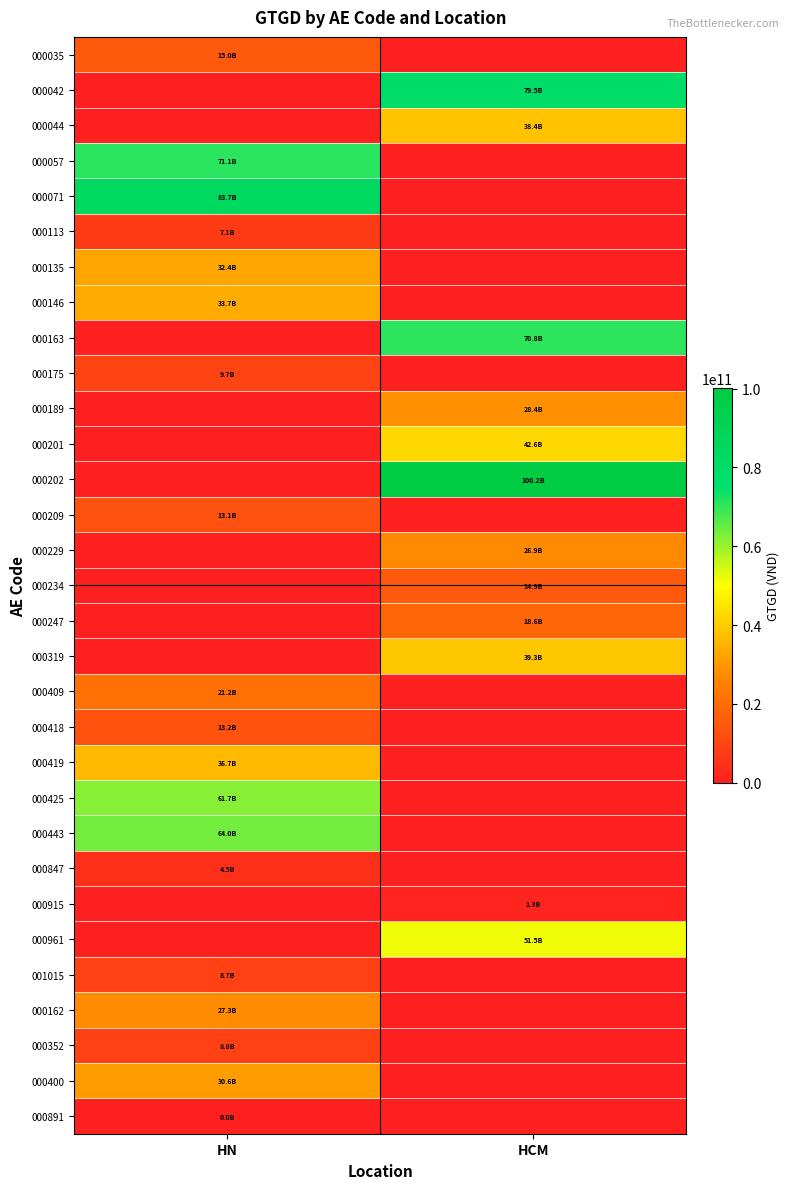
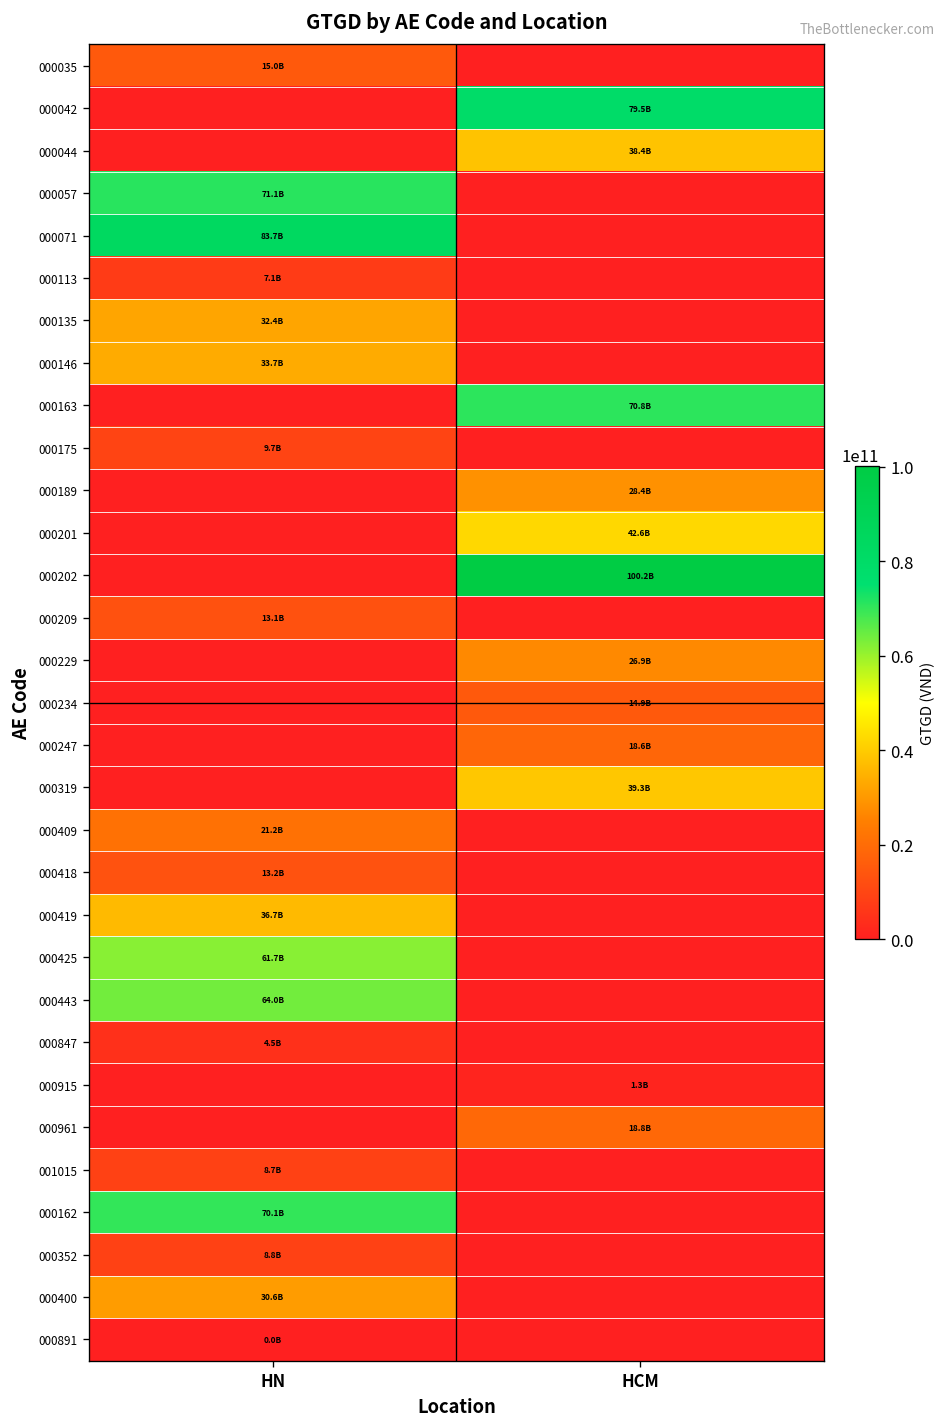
  {
    "000035": {
      "HN": "15.0B"
    },
    "000042": {
      "HCM": "79.5B"
    },
    "000044": {
      "HCM": "38.4B"
    },
    "000057": {
      "HN": "71.1B"
    },
    "000071": {
      "HN": "83.7B"
    },
    "000113": {
      "HN": "7.1B"
    },
    "000135": {
      "HN": "32.4B"
    },
    "000146": {
      "HN": "33.7B"
    },
    "000163": {
      "HCM": "70.8B"
    },
    "000175": {
      "HN": "9.7B"
    },
    "000189": {
      "HCM": "28.4B"
    },
    "000201": {
      "HCM": "42.6B"
    },
    "000202": {
      "HCM": "100.2B"
    },
    "000209": {
      "HN": "13.1B"
    },
    "000229": {
      "HCM": "26.9B"
    },
    "000234": {
      "HCM": "14.9B"
    },
    "000247": {
      "HCM": "18.6B"
    },
    "000319": {
      "HCM": "39.3B"
    },
    "000409": {
      "HN": "21.2B"
    },
    "000418": {
      "HN": "13.2B"
    },
    "000419": {
      "HN": "36.7B"
    },
    "000425": {
      "HN": "61.7B"
    },
    "000443": {
      "HN": "64.0B"
    },
    "000847": {
      "HN": "4.5B"
    },
    "000915": {
      "HCM": "1.3B"
    },
    "000961": {
-     "HCM": "51.5B"
+     "HCM": "18.8B"
    },
    "001015": {
      "HN": "8.7B"
    },
    "000162": {
-     "HN": "27.3B"
+     "HN": "70.1B"
    },
    "000352": {
      "HN": "8.8B"
    },
    "000400": {
      "HN": "30.6B"
    },
    "000891": {
      "HN": "0.0B"
    }
  }
